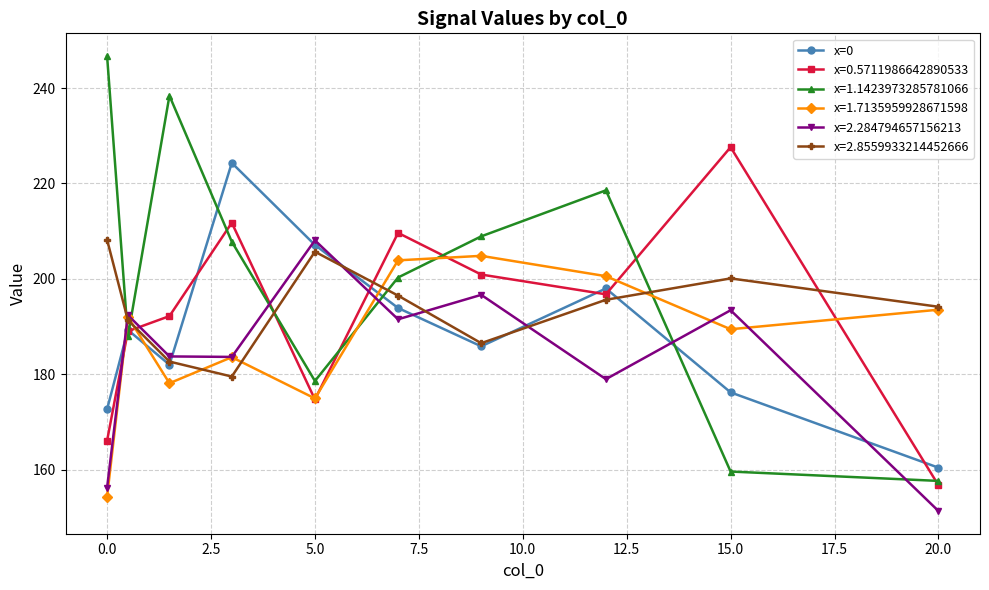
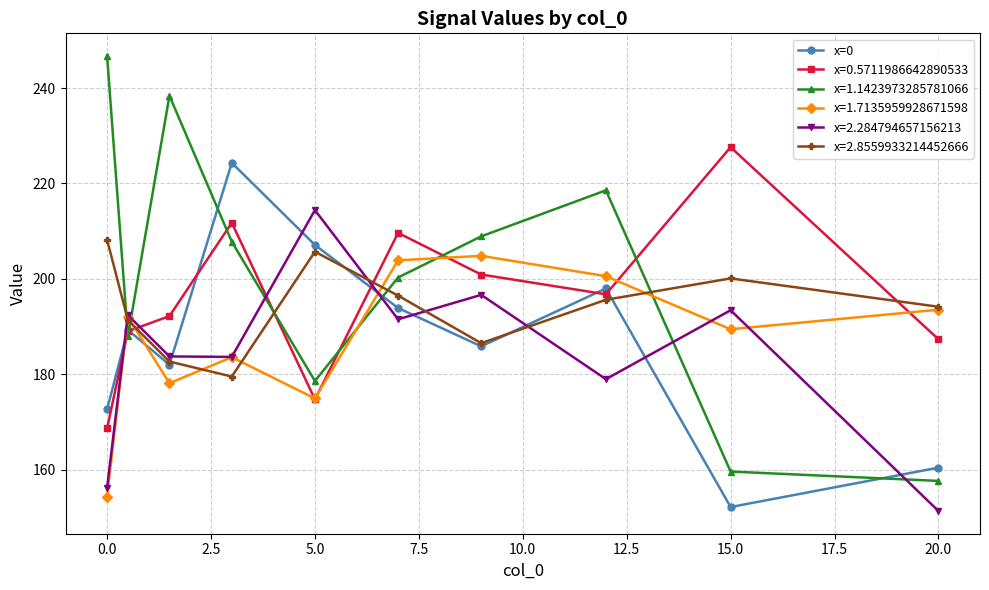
  {
    "x=0": {
      "0.0": 173,
      "5.0": 207,
-     "15.0": 176,
+     "15.0": 152,
      "20.0": 160
    },
    "x=0.5711986642890533": {
-     "0.0": 166,
+     "0.0": 169,
      "15.0": 228,
-     "20.0": 157
+     "20.0": 187
    },
    "x=1.1423973285781066": {
      "0.0": 247,
      "5.0": 179,
      "15.0": 160,
      "20.0": 158
    },
    "x=1.7135959928671598": {
      "0.0": 154,
      "15.0": 189,
      "20.0": 194
    },
    "x=2.284794657156213": {
      "0.0": 156,
-     "5.0": 208,
+     "5.0": 214,
      "15.0": 193,
      "20.0": 151
    },
    "x=2.8559933214452666": {
      "0.0": 208,
      "5.0": 206,
      "15.0": 200,
      "20.0": 194
    }
  }
